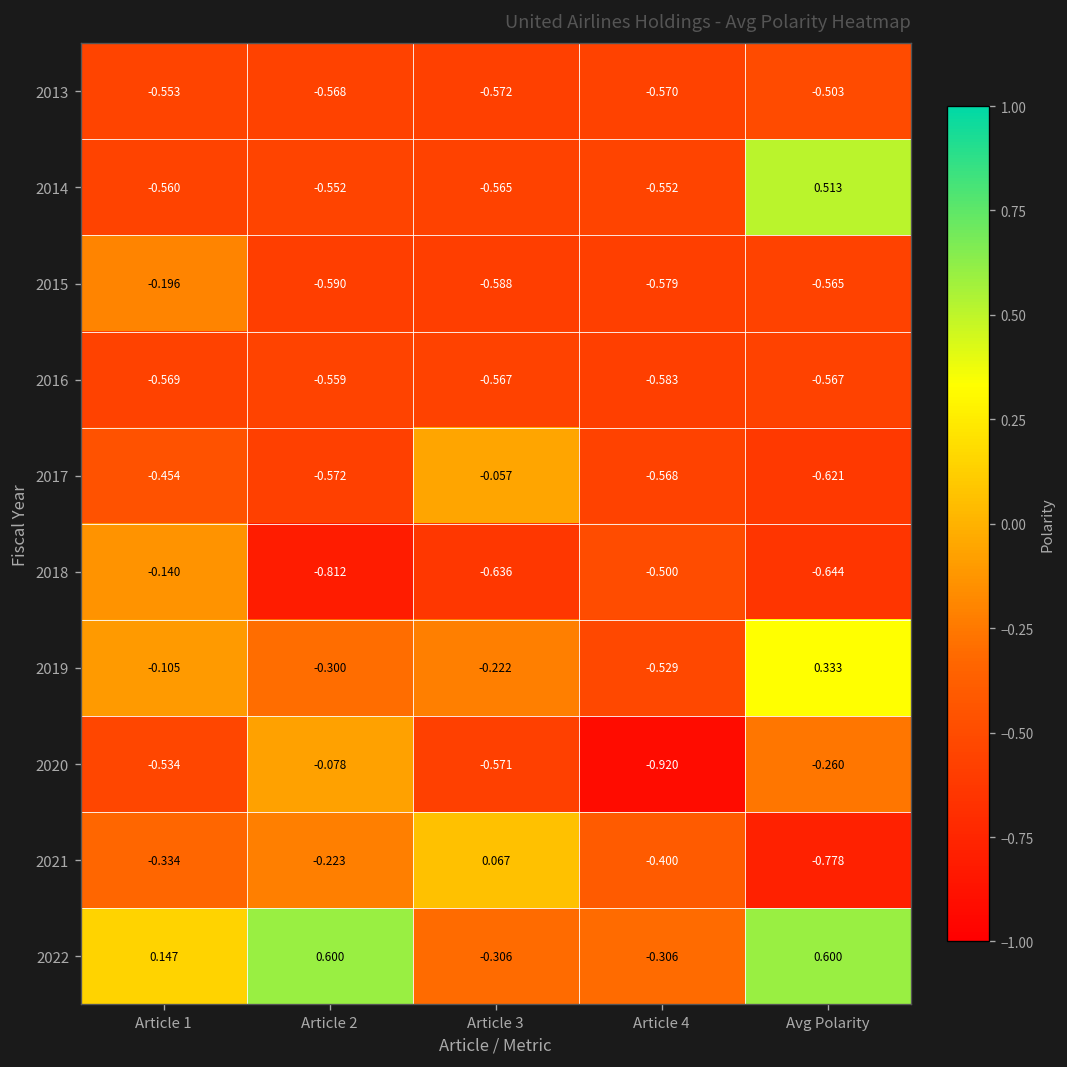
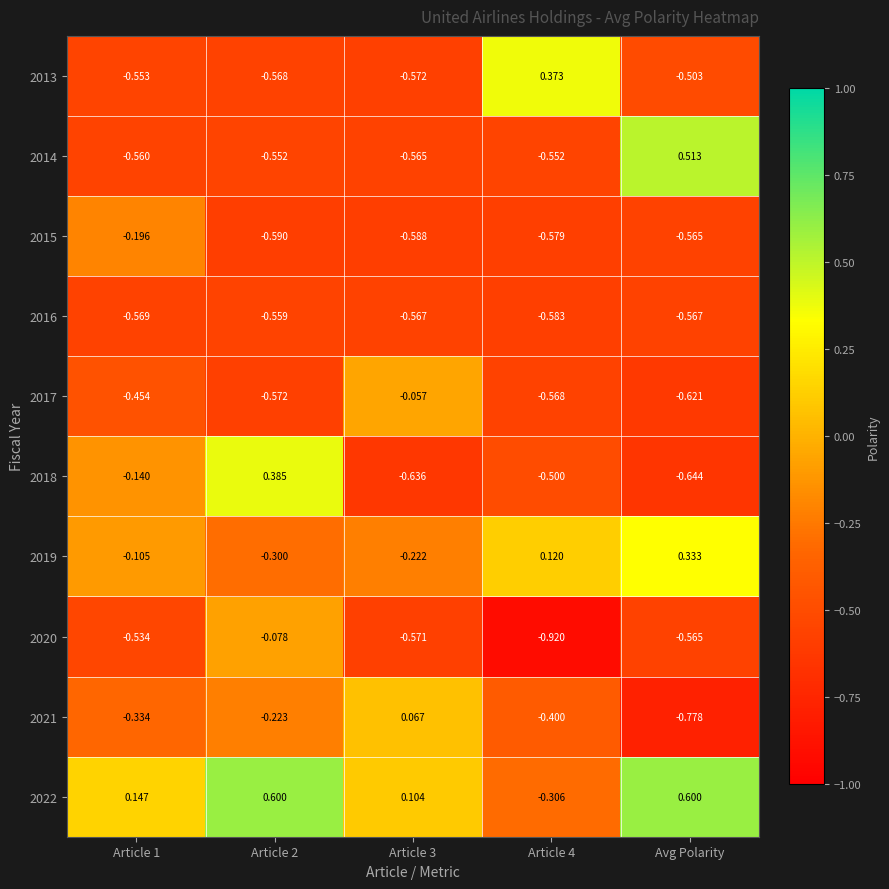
  {
    "2013": {
      "Article 1": -0.553,
      "Article 2": -0.568,
      "Article 3": -0.572,
-     "Article 4": -0.570,
+     "Article 4": 0.373,
      "Avg Polarity": -0.503
    },
    "2014": {
      "Article 1": -0.560,
      "Article 2": -0.552,
      "Article 3": -0.565,
      "Article 4": -0.552,
      "Avg Polarity": 0.513
    },
    "2015": {
      "Article 1": -0.196,
      "Article 2": -0.590,
      "Article 3": -0.588,
      "Article 4": -0.579,
      "Avg Polarity": -0.565
    },
    "2016": {
      "Article 1": -0.569,
      "Article 2": -0.559,
      "Article 3": -0.567,
      "Article 4": -0.583,
      "Avg Polarity": -0.567
    },
    "2017": {
      "Article 1": -0.454,
      "Article 2": -0.572,
      "Article 3": -0.057,
      "Article 4": -0.568,
      "Avg Polarity": -0.621
    },
    "2018": {
      "Article 1": -0.140,
-     "Article 2": -0.812,
+     "Article 2": 0.385,
      "Article 3": -0.636,
      "Article 4": -0.500,
      "Avg Polarity": -0.644
    },
    "2019": {
      "Article 1": -0.105,
      "Article 2": -0.300,
      "Article 3": -0.222,
-     "Article 4": -0.529,
+     "Article 4": 0.120,
      "Avg Polarity": 0.333
    },
    "2020": {
      "Article 1": -0.534,
      "Article 2": -0.078,
      "Article 3": -0.571,
      "Article 4": -0.920,
-     "Avg Polarity": -0.260
+     "Avg Polarity": -0.565
    },
    "2021": {
      "Article 1": -0.334,
      "Article 2": -0.223,
      "Article 3": 0.067,
      "Article 4": -0.400,
      "Avg Polarity": -0.778
    },
    "2022": {
      "Article 1": 0.147,
      "Article 2": 0.600,
-     "Article 3": -0.306,
+     "Article 3": 0.104,
      "Article 4": -0.306,
      "Avg Polarity": 0.600
    }
  }
